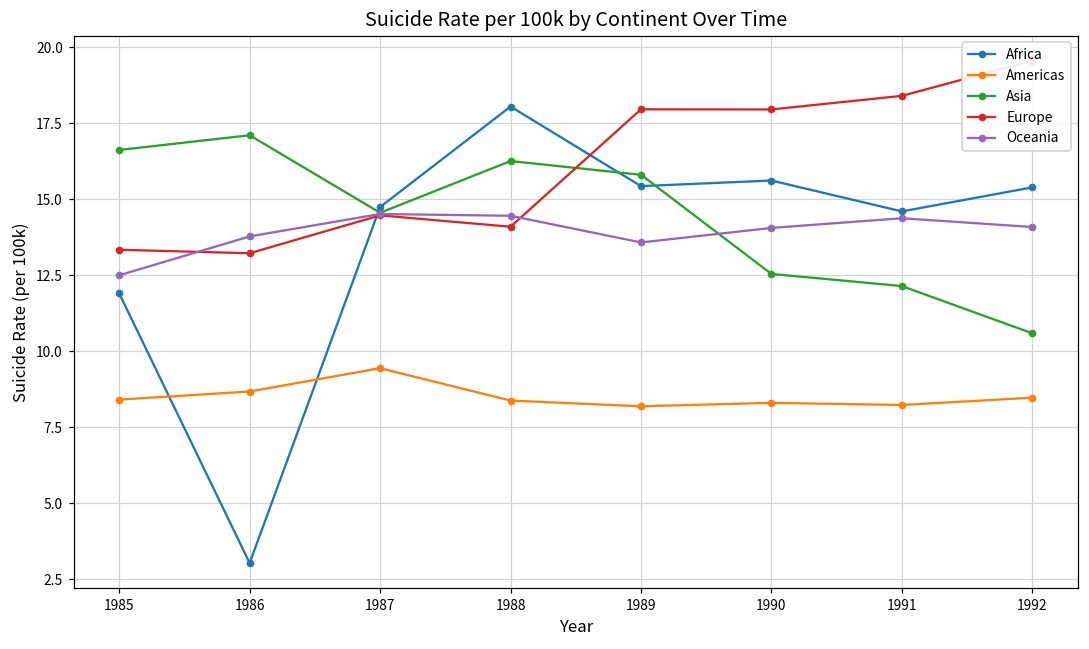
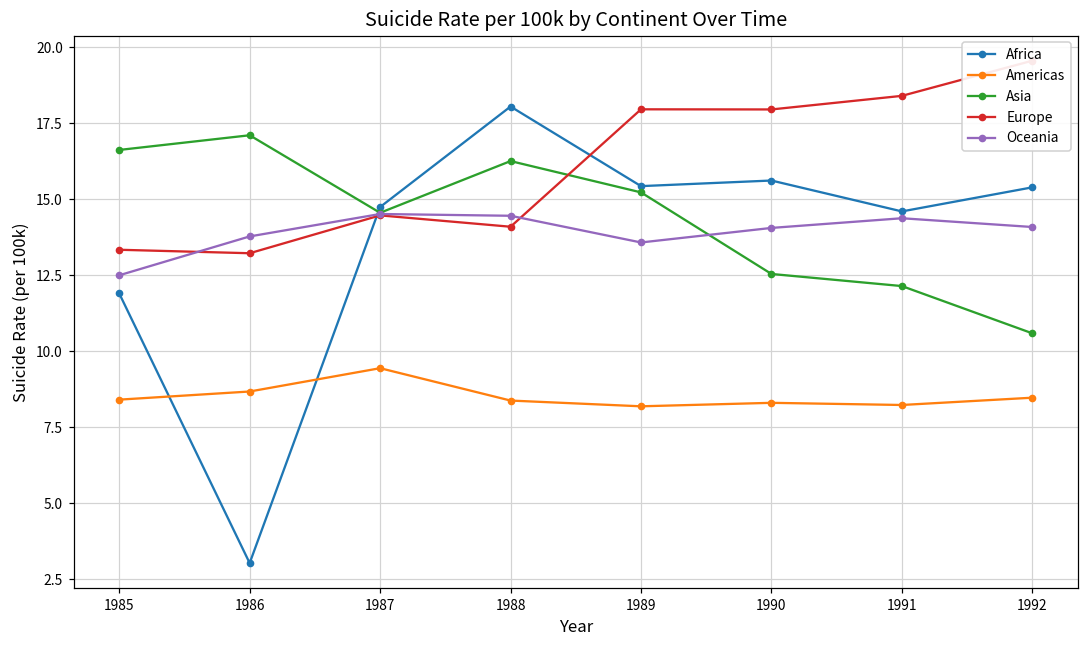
  {
    "Africa": {
      "1985": 11.9,
      "1986": 3.0,
      "1987": 14.7,
      "1988": 18.1,
      "1989": 15.4,
      "1990": 15.6,
      "1991": 14.6,
      "1992": 15.4
    },
    "Americas": {
      "1985": 8.4,
      "1986": 8.7,
      "1987": 9.4,
      "1988": 8.4,
      "1989": 8.2,
      "1990": 8.3,
      "1991": 8.2,
      "1992": 8.5
    },
    "Asia": {
      "1985": 16.6,
      "1986": 17.1,
      "1988": 16.3,
-     "1989": 15.8,
+     "1989": 15.2,
      "1990": 12.5,
      "1991": 12.1,
      "1992": 10.6
    },
    "Europe": {
      "1985": 13.3,
      "1986": 13.2,
      "1988": 14.1,
      "1989": 18.0,
      "1990": 18.0,
      "1991": 18.4
    },
    "Oceania": {
      "1985": 12.5,
      "1986": 13.8,
      "1988": 14.5,
      "1989": 13.6,
      "1990": 14.1,
      "1991": 14.4,
      "1992": 14.1
    }
  }
